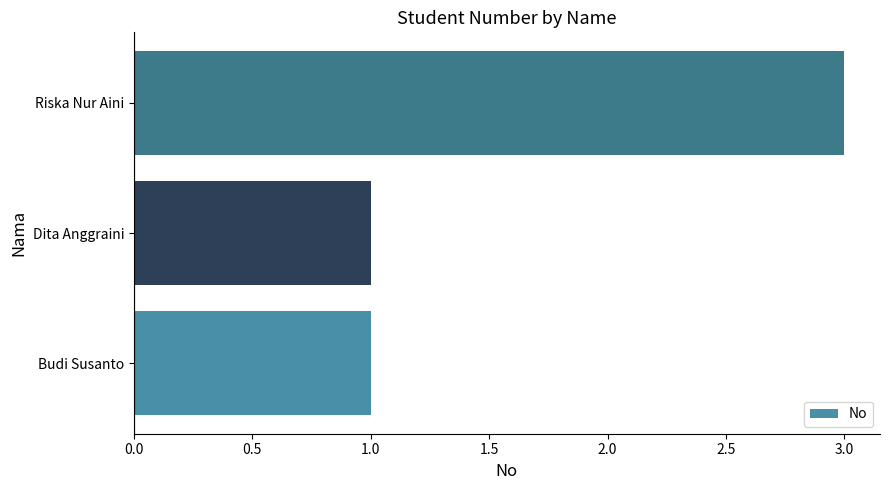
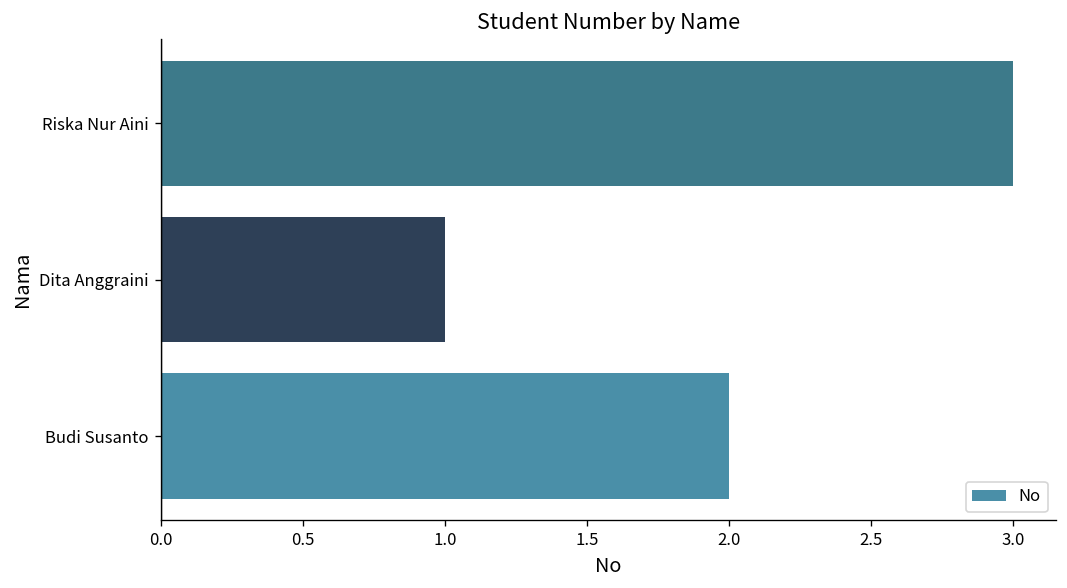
  {
    "Riska Nur Aini": 3,
    "Dita Anggraini": 1,
-   "Budi Susanto": 1
+   "Budi Susanto": 2
  }
